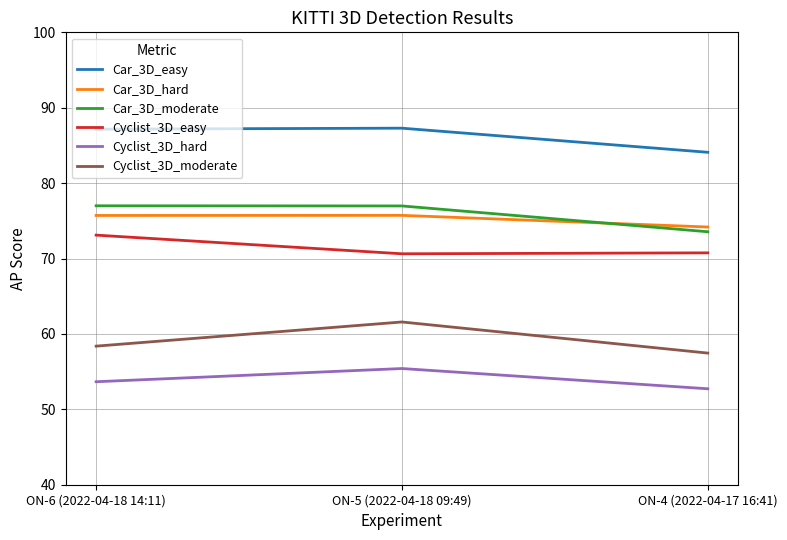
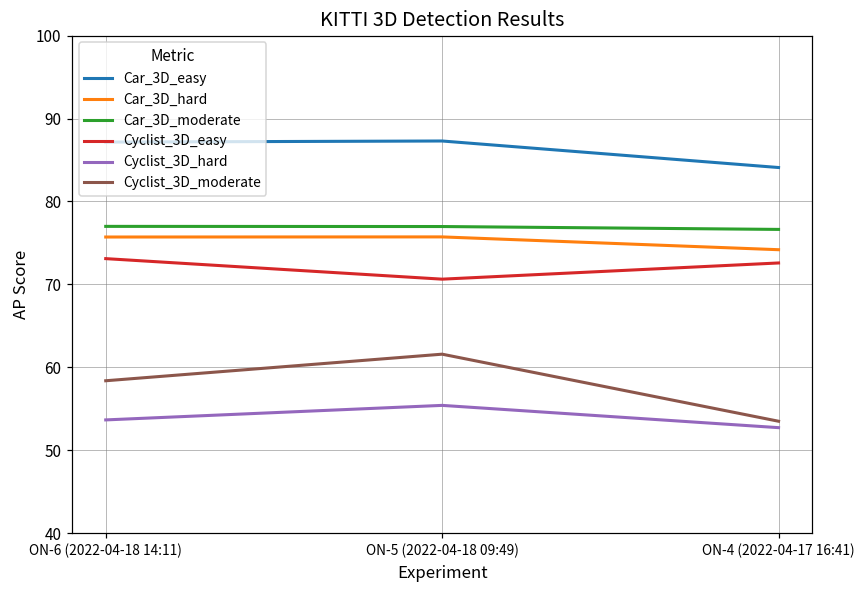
  {
    "Car_3D_easy": {
      "ON-5 (2022-04-18 09:49)": 87,
      "ON-4 (2022-04-17 16:41)": 84
    },
    "Car_3D_hard": {
      "ON-6 (2022-04-18 14:11)": 76,
      "ON-5 (2022-04-18 09:49)": 76,
      "ON-4 (2022-04-17 16:41)": 74
    },
    "Car_3D_moderate": {
      "ON-6 (2022-04-18 14:11)": 77,
      "ON-5 (2022-04-18 09:49)": 77,
-     "ON-4 (2022-04-17 16:41)": 74
+     "ON-4 (2022-04-17 16:41)": 77
    },
    "Cyclist_3D_easy": {
      "ON-6 (2022-04-18 14:11)": 73,
      "ON-5 (2022-04-18 09:49)": 71,
-     "ON-4 (2022-04-17 16:41)": 71
+     "ON-4 (2022-04-17 16:41)": 73
    },
    "Cyclist_3D_hard": {
      "ON-6 (2022-04-18 14:11)": 54,
      "ON-5 (2022-04-18 09:49)": 55,
      "ON-4 (2022-04-17 16:41)": 53
    },
    "Cyclist_3D_moderate": {
      "ON-6 (2022-04-18 14:11)": 58,
      "ON-5 (2022-04-18 09:49)": 62,
-     "ON-4 (2022-04-17 16:41)": 57
+     "ON-4 (2022-04-17 16:41)": 53
    }
  }
